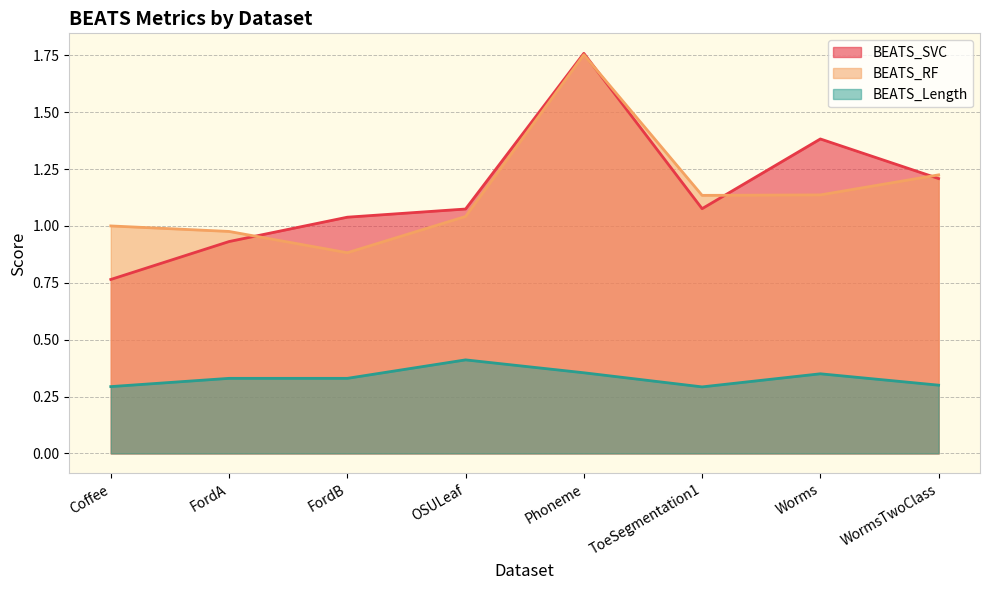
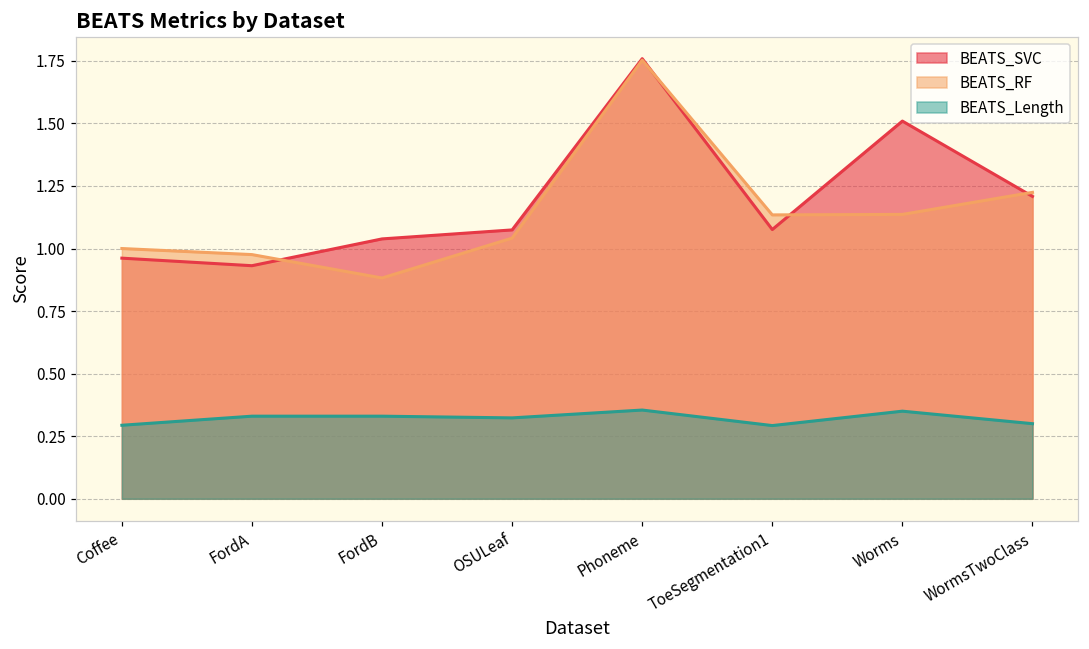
  {
    "BEATS_SVC": {
-     "Coffee": 0.76,
+     "Coffee": 0.96,
      "FordA": 0.93,
      "FordB": 1.04,
      "OSULeaf": 1.07,
      "ToeSegmentation1": 1.08,
-     "Worms": 1.38,
+     "Worms": 1.51,
      "WormsTwoClass": 1.21
    },
    "BEATS_RF": {
      "Coffee": 1.00,
      "FordA": 0.98,
      "FordB": 0.88,
      "OSULeaf": 1.04,
      "ToeSegmentation1": 1.13,
      "Worms": 1.14,
      "WormsTwoClass": 1.22
    },
    "BEATS_Length": {
      "Coffee": 0.29,
      "FordA": 0.33,
      "FordB": 0.33,
-     "OSULeaf": 0.41,
+     "OSULeaf": 0.32,
      "Phoneme": 0.35,
      "ToeSegmentation1": 0.29,
      "Worms": 0.35,
      "WormsTwoClass": 0.30
    }
  }
